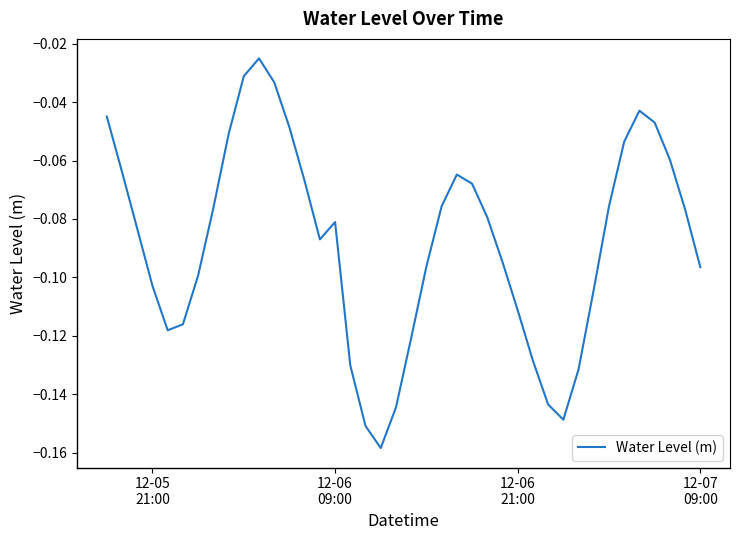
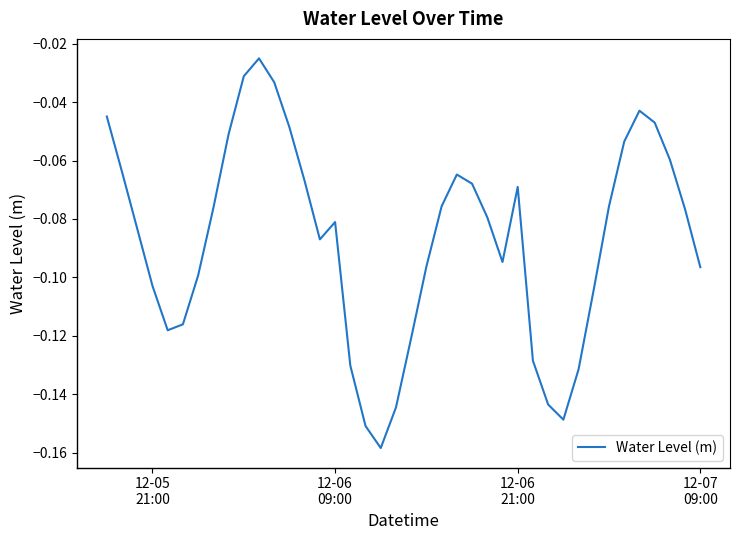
  {
    "12-05 21:00": -0.103,
    "12-06 09:00": -0.081,
-   "12-06 21:00": -0.111,
+   "12-06 21:00": -0.069,
    "12-07 09:00": -0.096
  }
